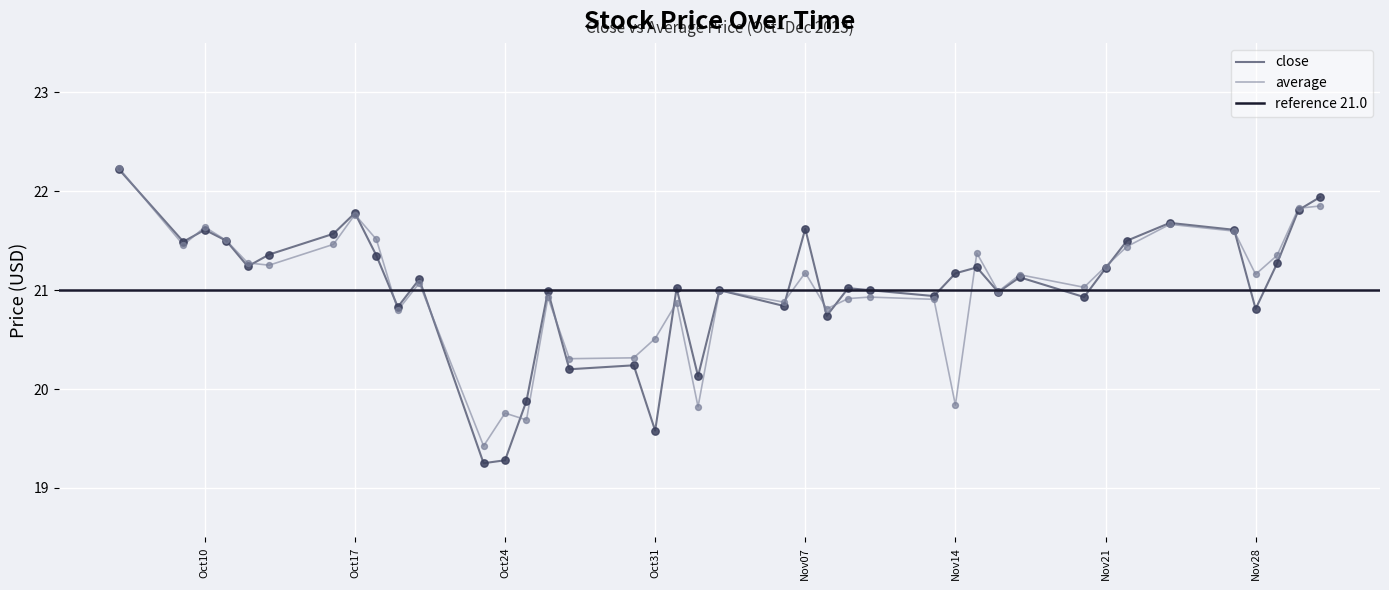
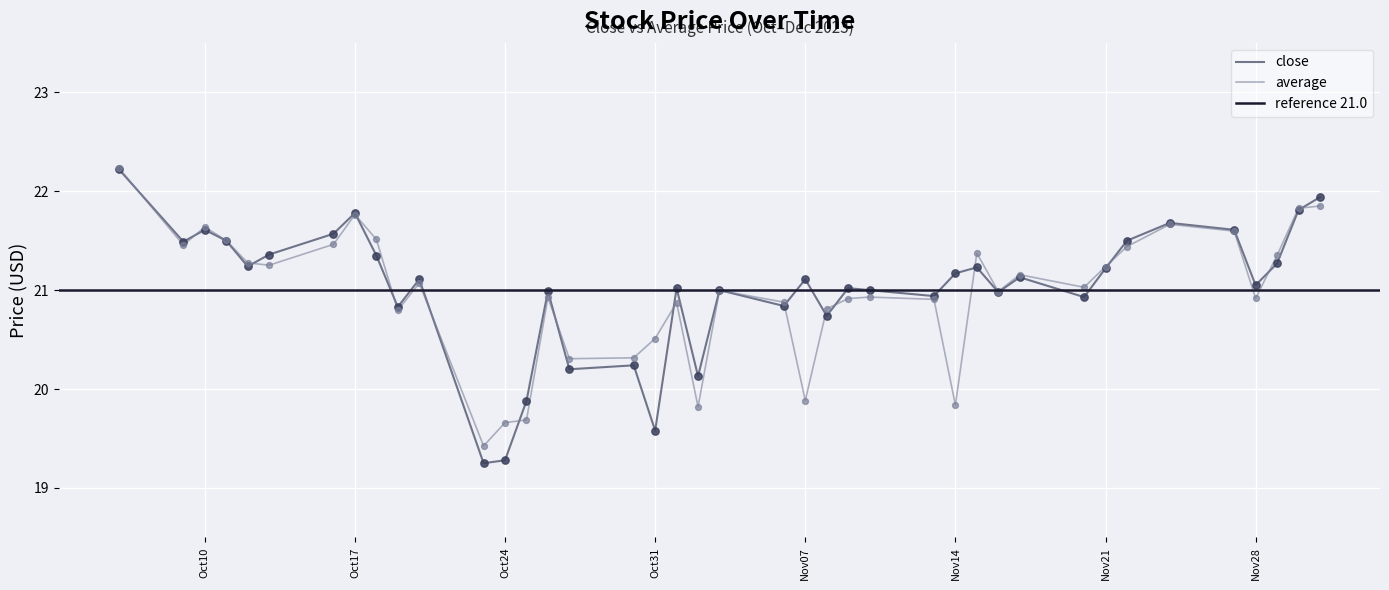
  {
    "close": {
      "Oct10": 21.6,
      "Oct24": 19.3,
      "Oct31": 19.6,
-     "Nov07": 21.6,
+     "Nov07": 21.1,
      "Nov14": 21.2,
-     "Nov28": 20.8
+     "Nov28": 21.1
    },
    "average": {
      "Oct10": 21.6,
-     "Oct24": 19.8,
+     "Oct24": 19.7,
      "Oct31": 20.5,
-     "Nov07": 21.2,
+     "Nov07": 19.9,
      "Nov14": 19.8,
-     "Nov28": 21.2
+     "Nov28": 20.9
    }
  }
